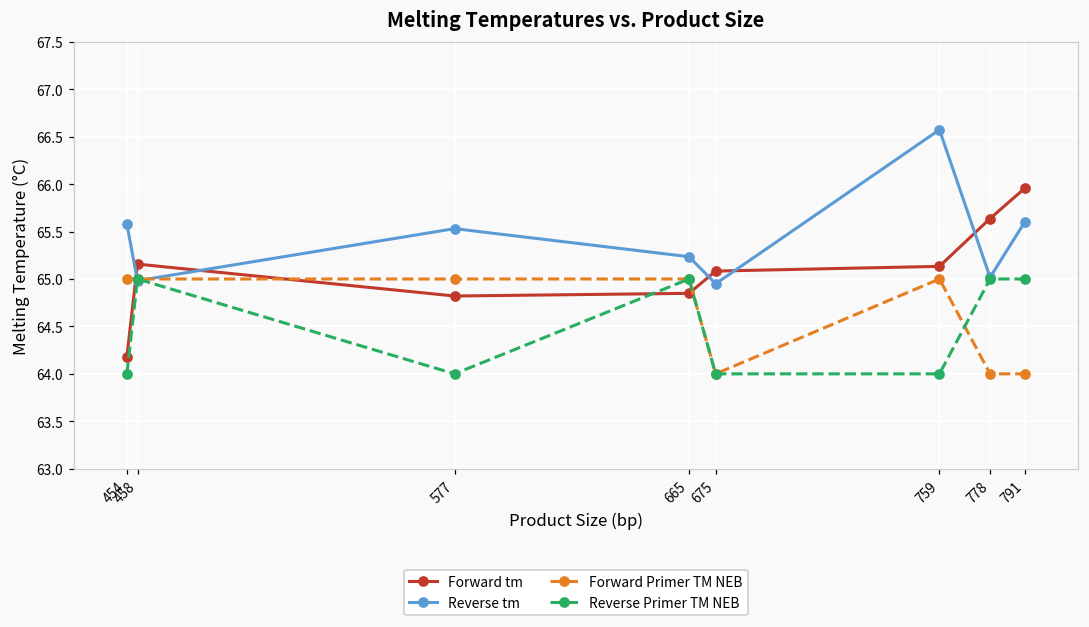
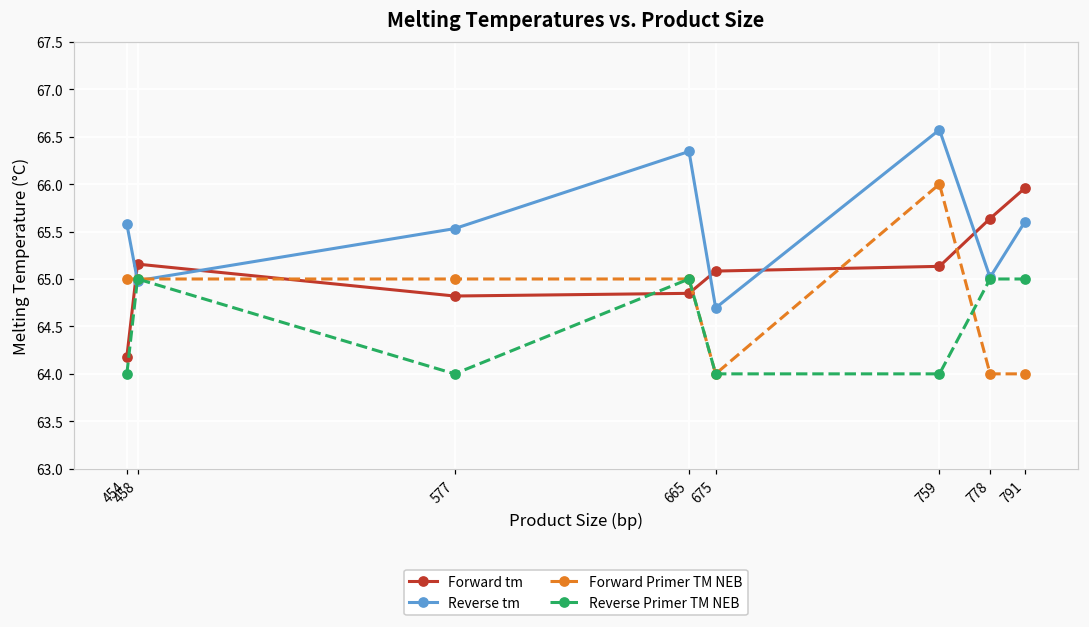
  {
    "Forward tm": {
      "454": 64.2,
      "458": 65.2,
      "577": 64.8,
      "665": 64.8,
      "675": 65.1,
      "759": 65.1,
      "778": 65.6,
      "791": 66.0
    },
    "Reverse tm": {
      "454": 65.6,
      "577": 65.5,
-     "665": 65.2,
-     "675": 64.9,
+     "665": 66.3,
+     "675": 64.7,
      "759": 66.6,
      "791": 65.6
    },
    "Forward Primer TM NEB": {
      "454": 65,
      "577": 65,
-     "759": 65,
+     "759": 66,
      "778": 64,
      "791": 64
    },
    "Reverse Primer TM NEB": {
      "454": 64.0,
      "577": 64.0,
      "759": 64.0,
      "791": 65.0
    }
  }
